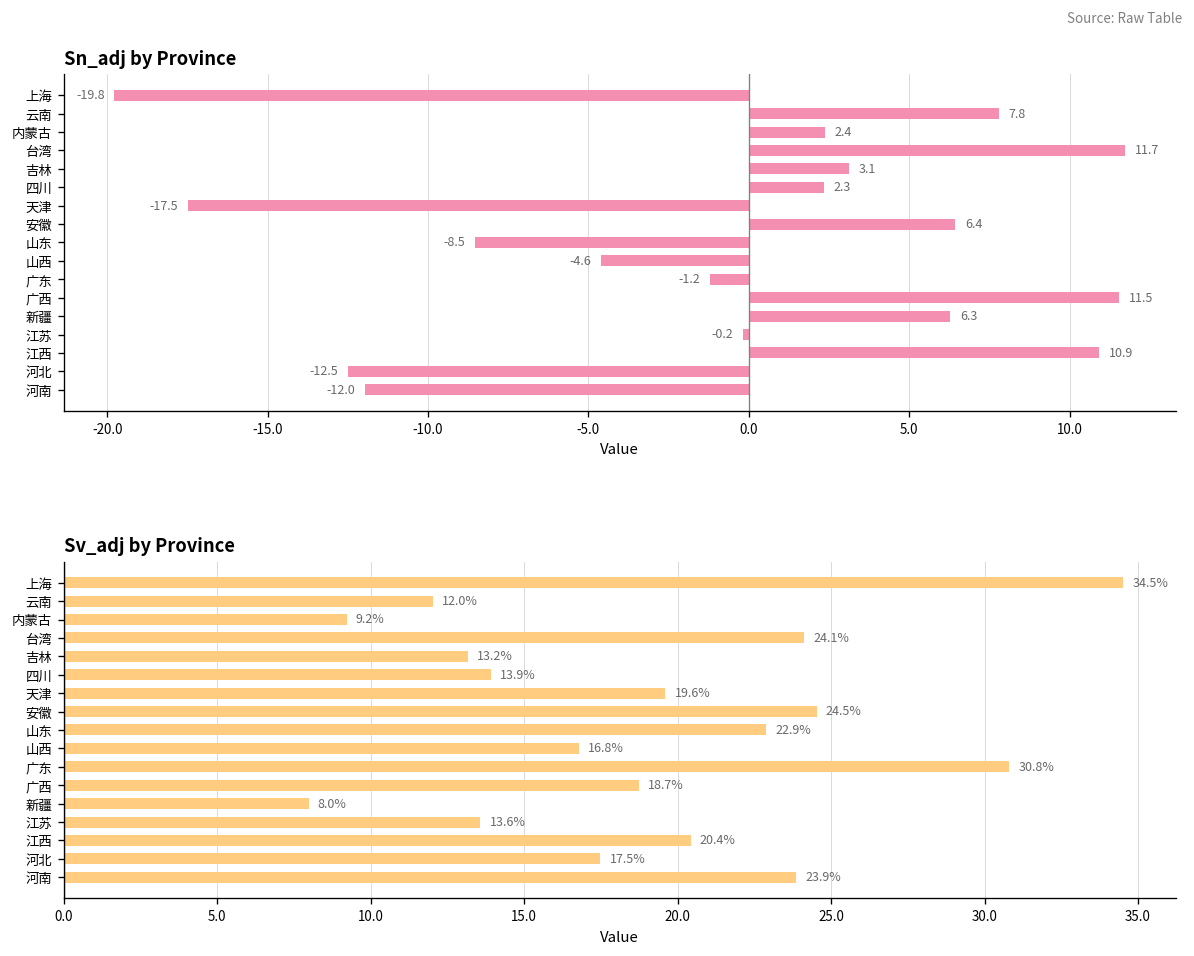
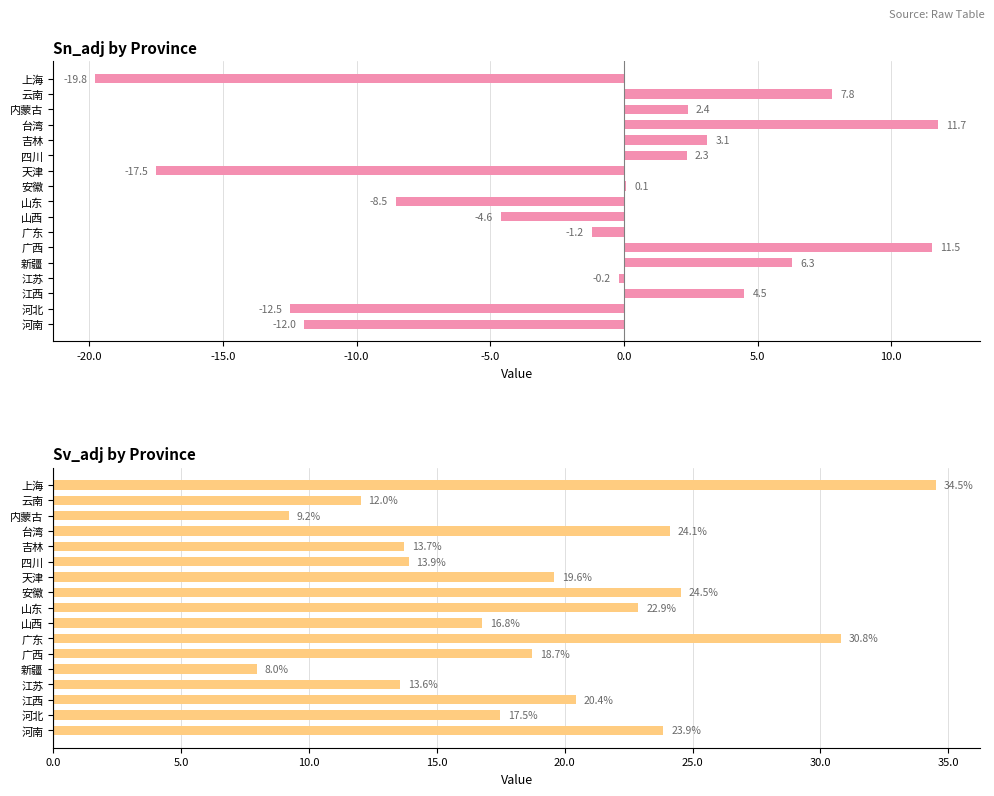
  {
    "Sn_adj by Province": {
      "上海": "-19.8",
      "云南": "7.8",
      "内蒙古": "2.4",
      "台湾": "11.7",
      "吉林": "3.1",
      "四川": "2.3",
      "天津": "-17.5",
-     "安徽": "6.4",
+     "安徽": "0.1",
      "山东": "-8.5",
      "山西": "-4.6",
      "广东": "-1.2",
      "广西": "11.5",
      "新疆": "6.3",
      "江苏": "-0.2",
-     "江西": "10.9",
+     "江西": "4.5",
      "河北": "-12.5",
      "河南": "-12.0"
    },
    "Sv_adj by Province": {
      "上海": "34.5%",
      "云南": "12.0%",
      "内蒙古": "9.2%",
      "台湾": "24.1%",
-     "吉林": "13.2%",
+     "吉林": "13.7%",
      "四川": "13.9%",
      "天津": "19.6%",
      "安徽": "24.5%",
      "山东": "22.9%",
      "山西": "16.8%",
      "广东": "30.8%",
      "广西": "18.7%",
      "新疆": "8.0%",
      "江苏": "13.6%",
      "江西": "20.4%",
      "河北": "17.5%",
      "河南": "23.9%"
    }
  }
